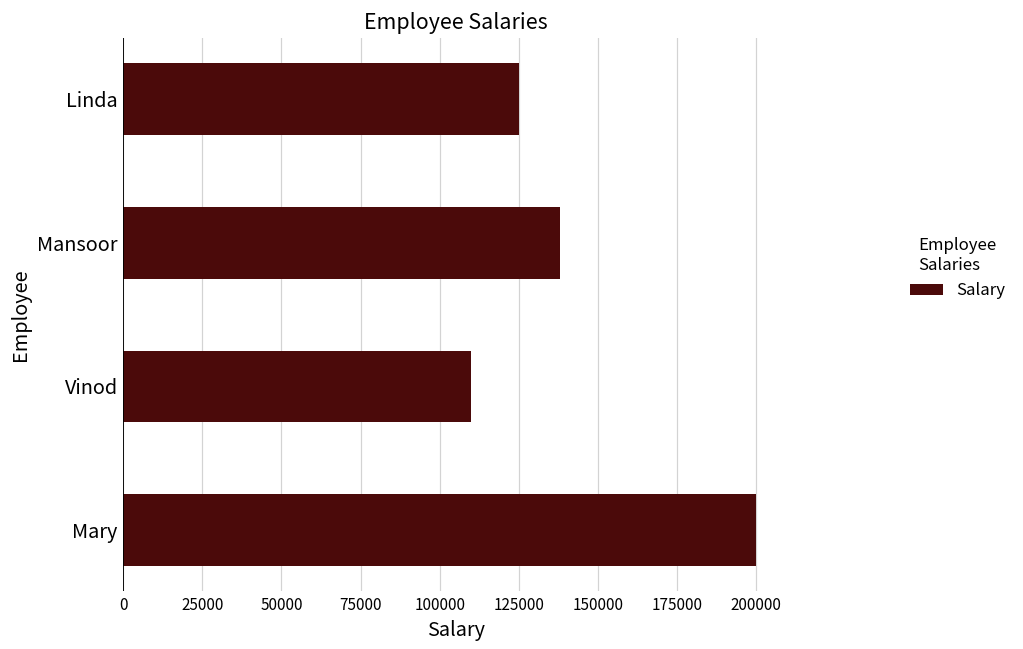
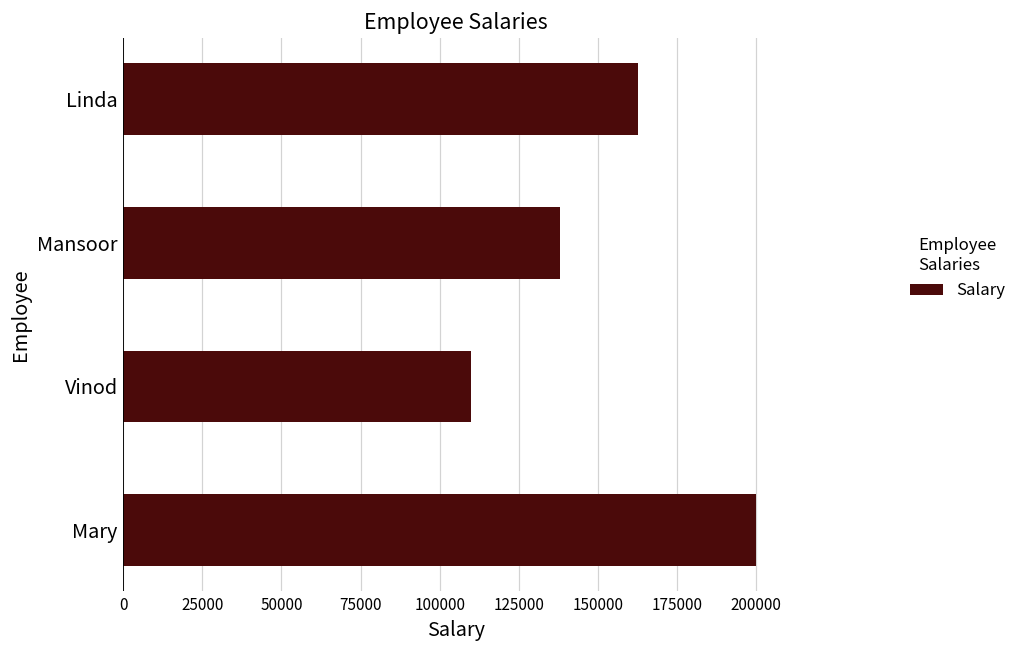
  {
-   "Linda": 125000,
+   "Linda": 163000,
    "Mansoor": 138000,
    "Vinod": 110000,
    "Mary": 200000
  }
